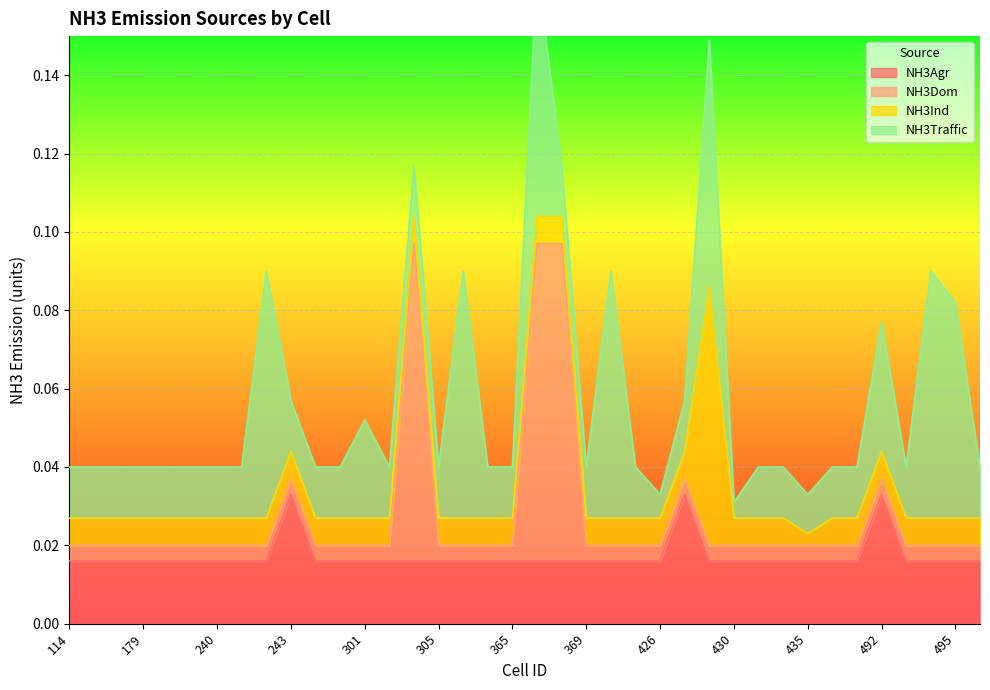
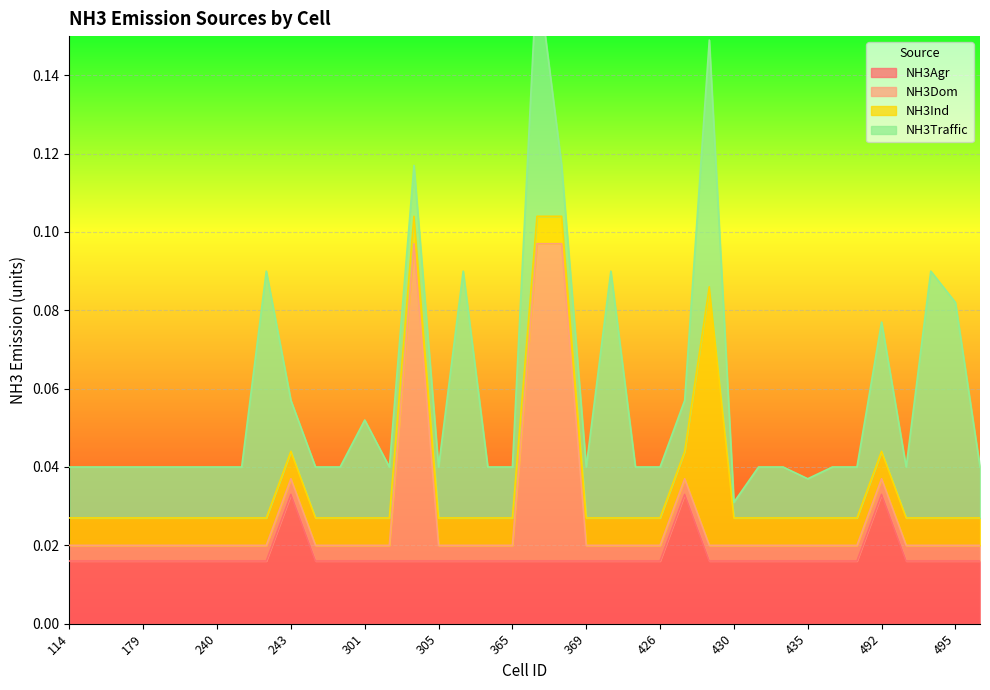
  {
    "NH3Ind": {
      "114": 0.007,
      "179": 0.007,
      "240": 0.007,
      "243": 0.007,
      "301": 0.007,
      "305": 0.007,
      "365": 0.007,
      "369": 0.007,
      "426": 0.007,
      "430": 0.007,
-     "435": 0.003,
+     "435": 0.007,
      "492": 0.007,
      "495": 0.007
    },
    "NH3Traffic": {
      "114": 0.013,
      "179": 0.013,
      "240": 0.013,
      "243": 0.013,
      "301": 0.025,
      "305": 0.013,
      "365": 0.013,
      "369": 0.013,
-     "426": 0.006,
+     "426": 0.013,
      "430": 0.004,
      "435": 0.010,
      "492": 0.033,
      "495": 0.055
    }
  }
